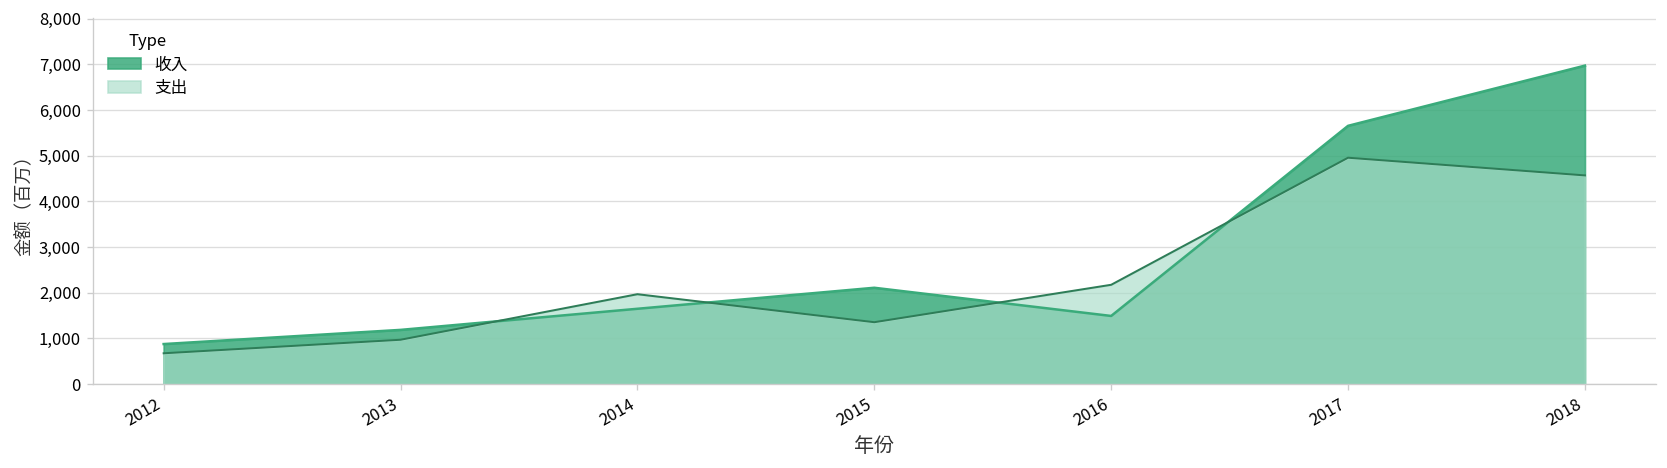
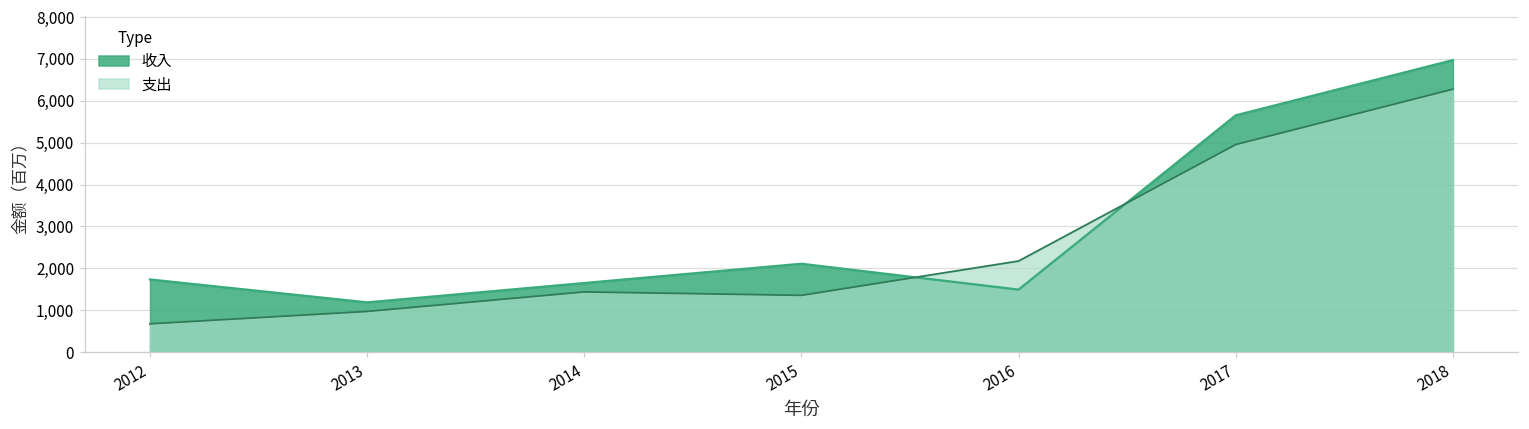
  {
    "收入": {
-     "2012": "900",
+     "2012": "1,700",
      "2013": "1,200",
      "2014": "1,600",
      "2015": "2,100",
      "2016": "1,500",
      "2017": "5,700",
      "2018": "7,000"
    },
    "支出": {
      "2012": "700",
      "2013": "1,000",
-     "2014": "2,000",
+     "2014": "1,400",
      "2015": "1,400",
      "2016": "2,200",
      "2017": "5,000",
-     "2018": "4,600"
+     "2018": "6,300"
    }
  }
